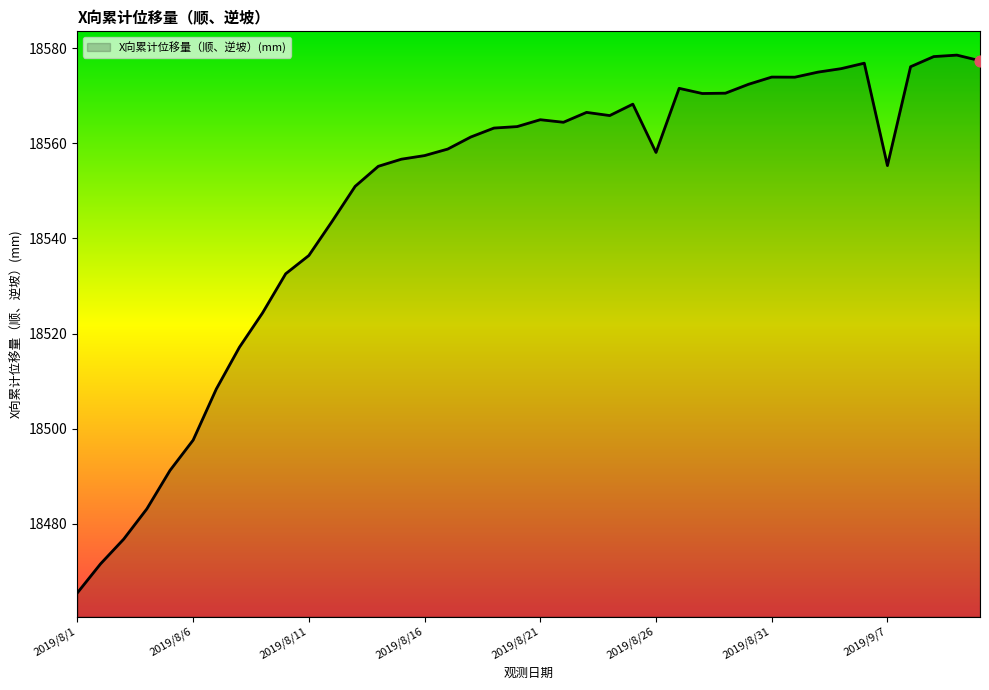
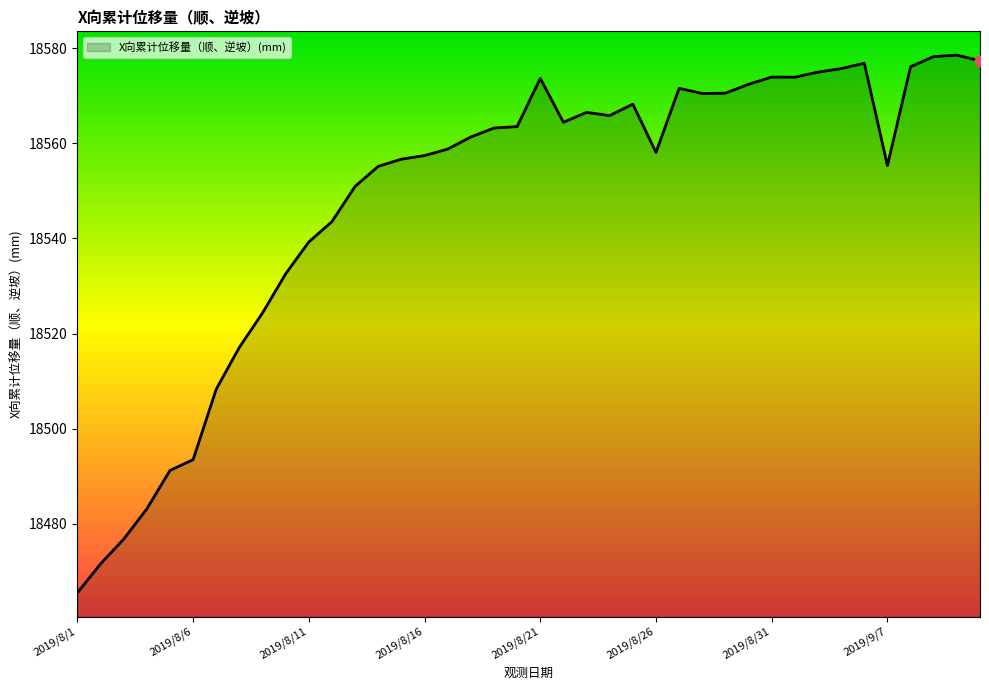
  {
    "X向累计位移量（顺、逆坡）(mm)": {
      "2019/8/1": 18465,
-     "2019/8/6": 18498,
-     "2019/8/11": 18536,
+     "2019/8/6": 18493,
+     "2019/8/11": 18539,
      "2019/8/16": 18557,
-     "2019/8/21": 18565,
+     "2019/8/21": 18574,
      "2019/8/26": 18558,
      "2019/8/31": 18574,
      "2019/9/7": 18555
    }
  }
